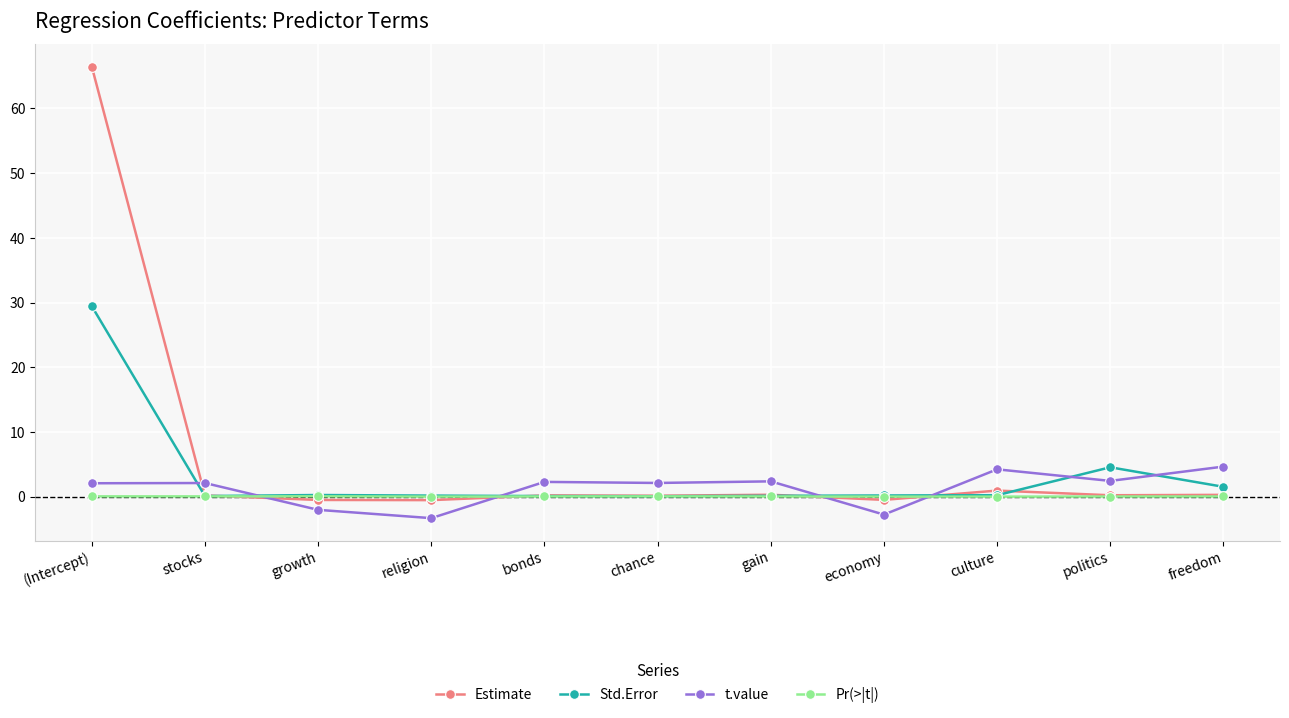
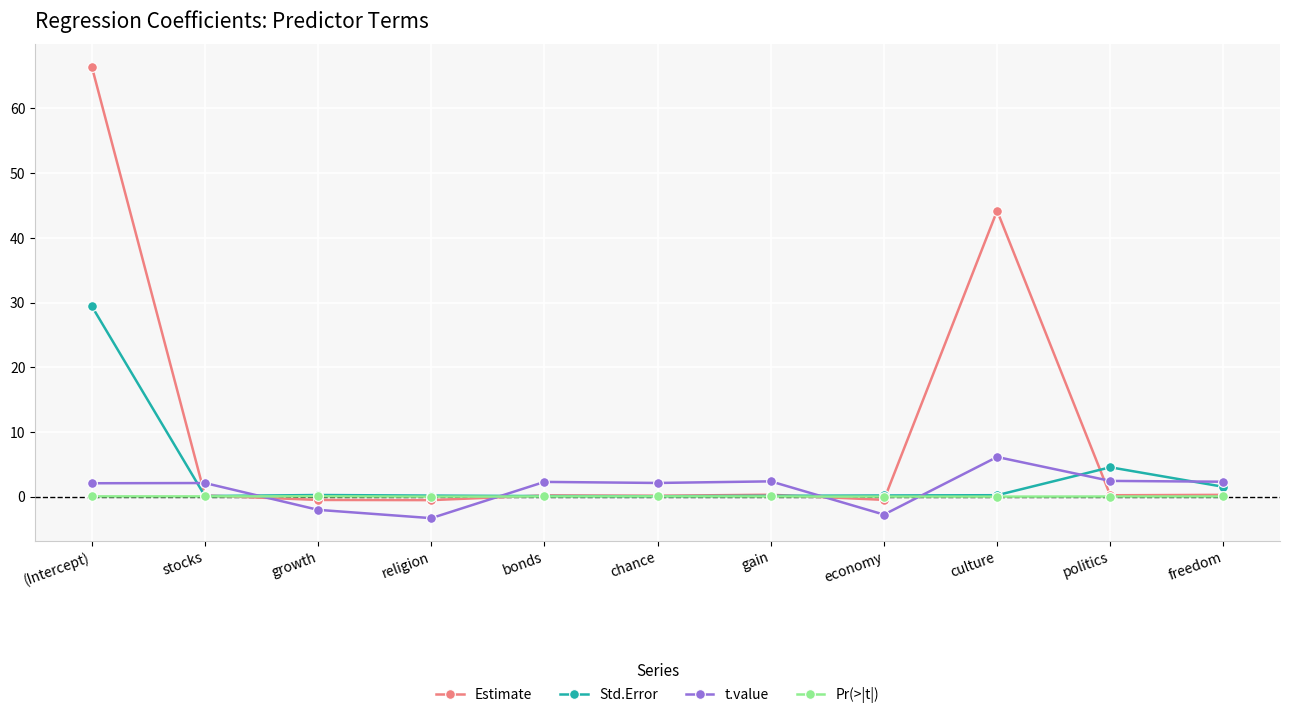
  {
    "Estimate": {
      "(Intercept)": 66,
      "growth": -1,
      "religion": -1,
      "economy": -1,
-     "culture": 1
+     "culture": 44
    },
    "Std.Error": {
      "(Intercept)": 29,
      "politics": 5,
      "freedom": 2
    },
    "t.value": {
      "(Intercept)": 2,
      "stocks": 2,
      "growth": -2,
      "religion": -3,
      "bonds": 2,
      "chance": 2,
      "gain": 2,
      "economy": -3,
-     "culture": 4,
+     "culture": 6,
      "politics": 2,
-     "freedom": 5
+     "freedom": 2
    },
    "Pr(>|t|)": {
      "(Intercept)": 0
    }
  }
